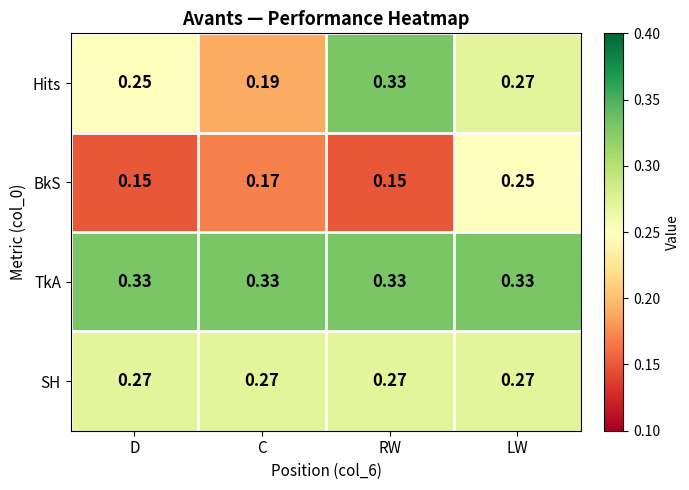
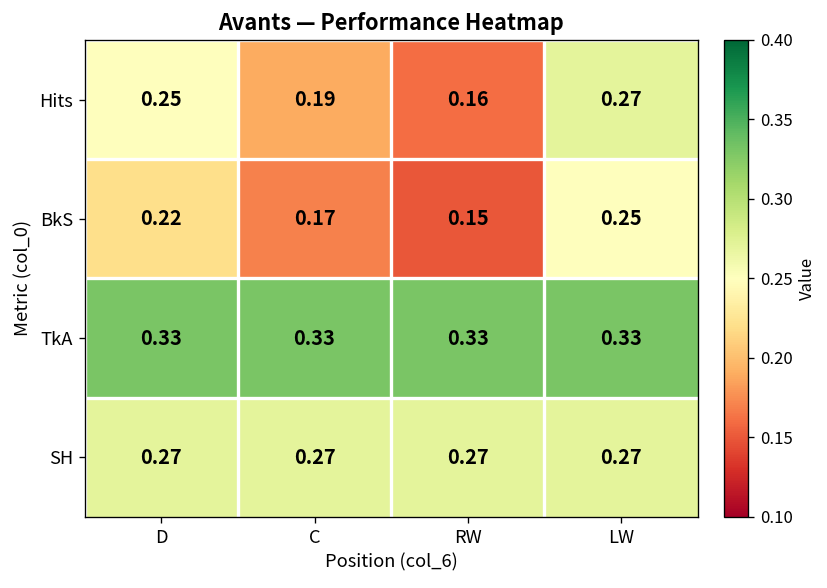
  {
    "Hits": {
      "D": 0.25,
      "C": 0.19,
-     "RW": 0.33,
+     "RW": 0.16,
      "LW": 0.27
    },
    "BkS": {
-     "D": 0.15,
+     "D": 0.22,
      "C": 0.17,
      "RW": 0.15,
      "LW": 0.25
    },
    "TkA": {
      "D": 0.33,
      "C": 0.33,
      "RW": 0.33,
      "LW": 0.33
    },
    "SH": {
      "D": 0.27,
      "C": 0.27,
      "RW": 0.27,
      "LW": 0.27
    }
  }
